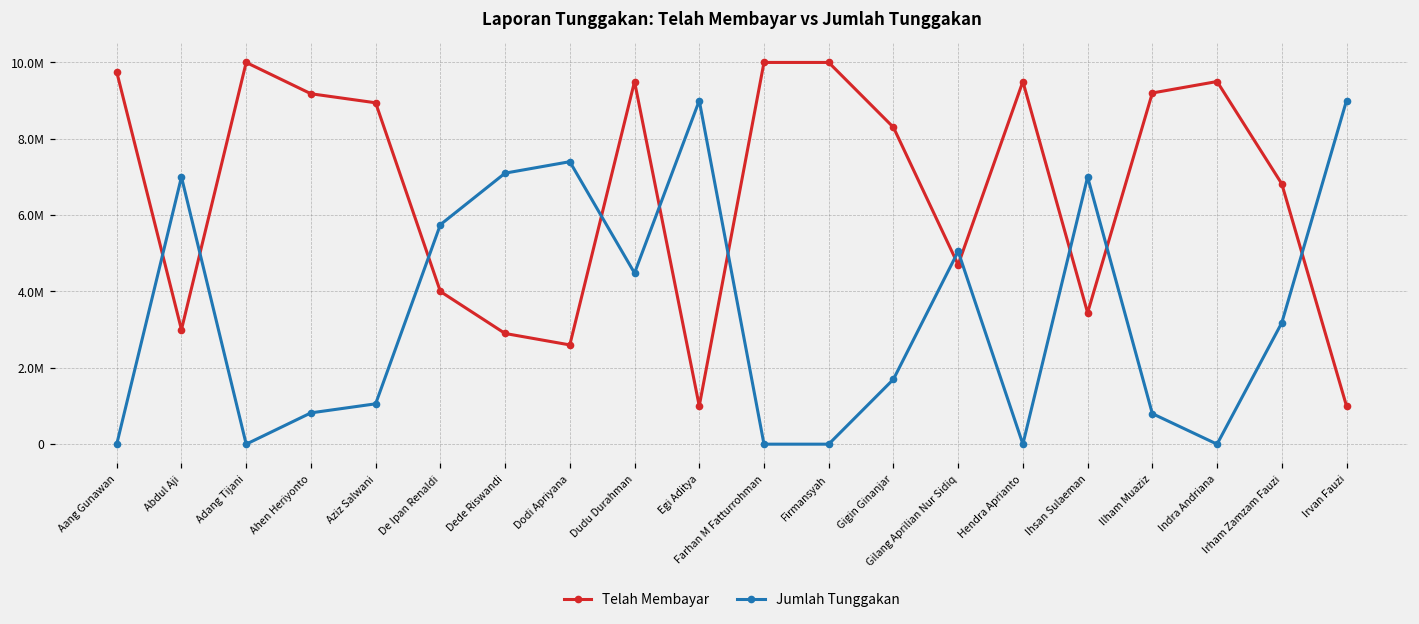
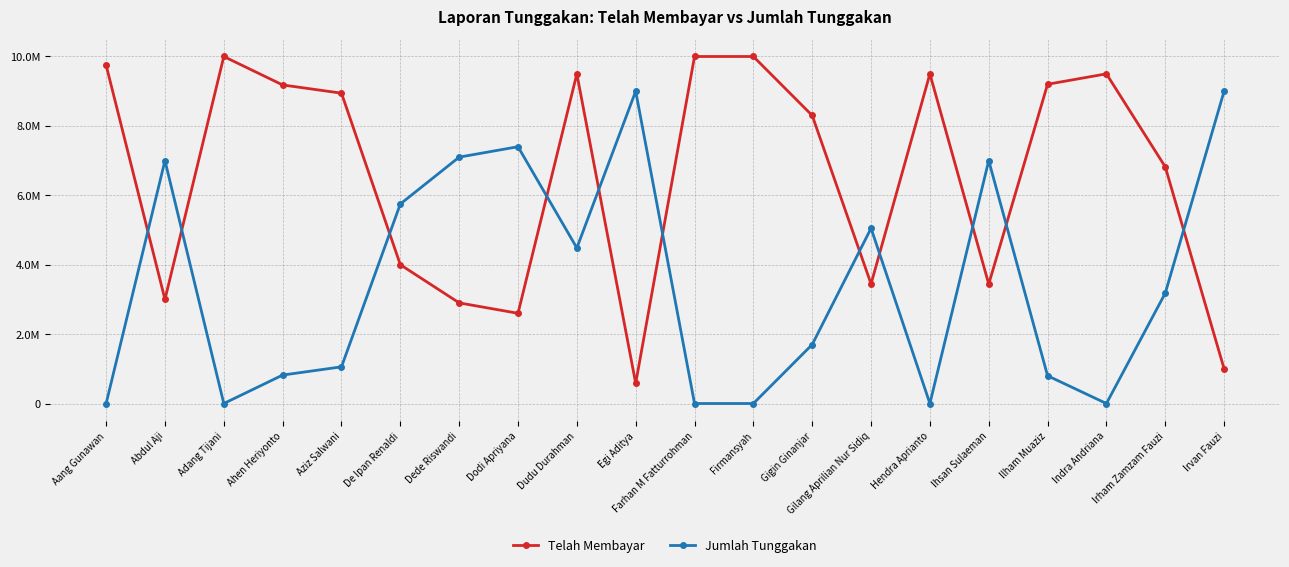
  {
    "Telah Membayar": {
      "Aang Gunawan": 9800000,
      "Abdul Aji": 3000000,
      "Adang Tijani": 10000000,
      "Ahen Heriyonto": 9200000,
      "Aziz Salwani": 8900000,
      "De Ipan Renaldi": 4000000,
      "Dede Riswandi": 2900000,
      "Dodi Apriyana": 2600000,
      "Dudu Durahman": 9500000,
-     "Egi Aditya": 1000000,
+     "Egi Aditya": 600000,
      "Farhan M Fatturrohman": 10000000,
      "Firmansyah": 10000000,
      "Gigin Ginanjar": 8300000,
-     "Gilang Aprilian Nur Sidiq": 4700000,
+     "Gilang Aprilian Nur Sidiq": 3400000,
      "Hendra Aprianto": 9500000,
      "Ihsan Sulaeman": 3400000,
      "Ilham Muaziz": 9200000,
      "Indra Andriana": 9500000,
      "Irham Zamzam Fauzi": 6800000,
      "Irvan Fauzi": 1000000
    },
    "Jumlah Tunggakan": {
      "Aang Gunawan": 0,
      "Abdul Aji": 7000000,
      "Adang Tijani": 0,
      "Ahen Heriyonto": 800000,
      "Aziz Salwani": 1100000,
      "De Ipan Renaldi": 5800000,
      "Dede Riswandi": 7100000,
      "Dodi Apriyana": 7400000,
      "Dudu Durahman": 4500000,
      "Egi Aditya": 9000000,
      "Farhan M Fatturrohman": 0,
      "Firmansyah": 0,
      "Gigin Ginanjar": 1700000,
      "Gilang Aprilian Nur Sidiq": 5100000,
      "Hendra Aprianto": 0,
      "Ihsan Sulaeman": 7000000,
      "Ilham Muaziz": 800000,
      "Indra Andriana": 0,
      "Irham Zamzam Fauzi": 3200000,
      "Irvan Fauzi": 9000000
    }
  }
